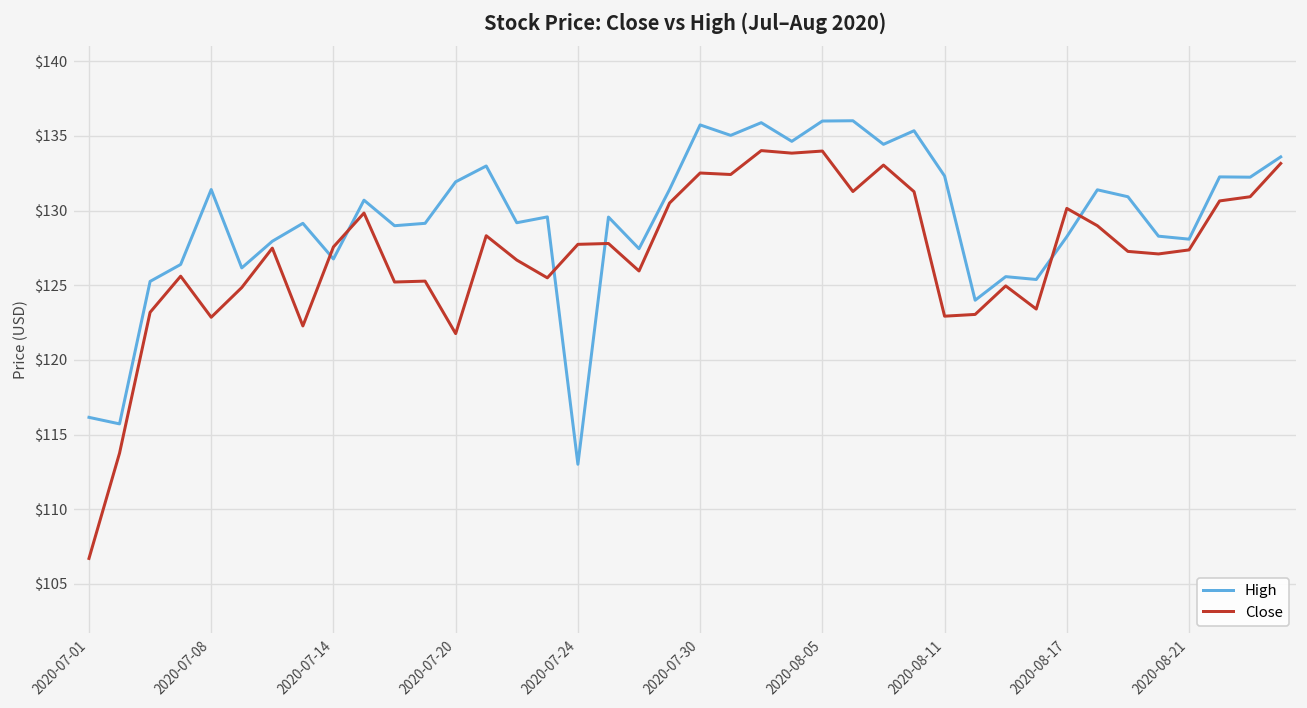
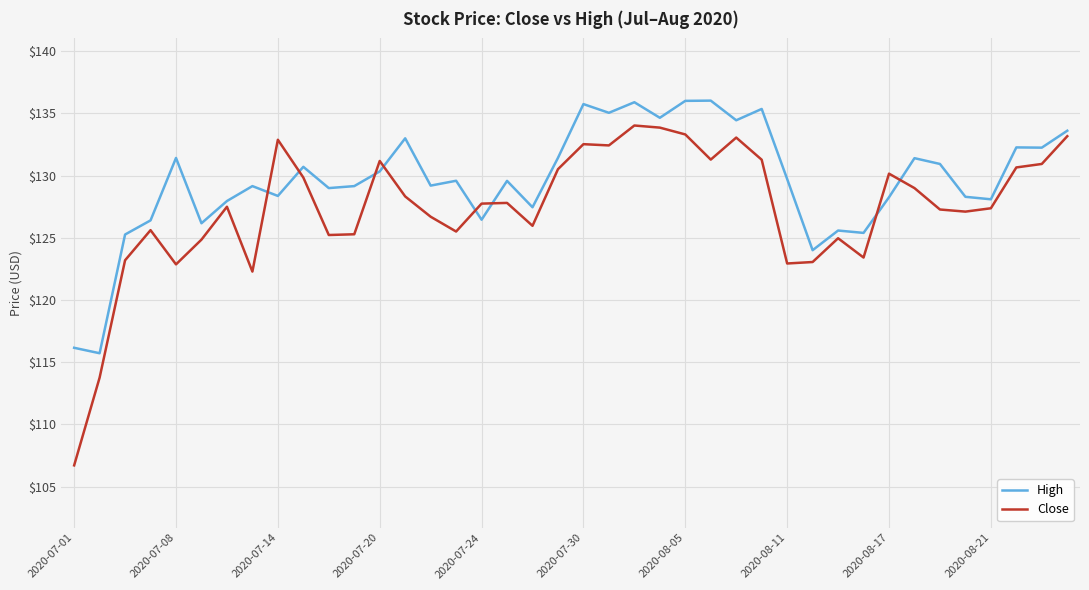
  {
    "High": {
      "2020-07-01": "$116.2",
      "2020-07-08": "$131.4",
-     "2020-07-14": "$126.8",
-     "2020-07-20": "$131.9",
-     "2020-07-24": "$113.0",
+     "2020-07-14": "$128.4",
+     "2020-07-20": "$130.3",
+     "2020-07-24": "$126.4",
      "2020-07-30": "$135.7",
      "2020-08-05": "$136.0",
-     "2020-08-11": "$132.3",
+     "2020-08-11": "$129.7",
      "2020-08-17": "$128.3",
      "2020-08-21": "$128.1"
    },
    "Close": {
      "2020-07-01": "$106.7",
      "2020-07-08": "$122.9",
-     "2020-07-14": "$127.6",
-     "2020-07-20": "$121.8",
+     "2020-07-14": "$132.9",
+     "2020-07-20": "$131.2",
      "2020-07-24": "$127.7",
      "2020-07-30": "$132.5",
-     "2020-08-05": "$134.0",
+     "2020-08-05": "$133.3",
      "2020-08-11": "$122.9",
      "2020-08-17": "$130.2",
      "2020-08-21": "$127.4"
    }
  }
